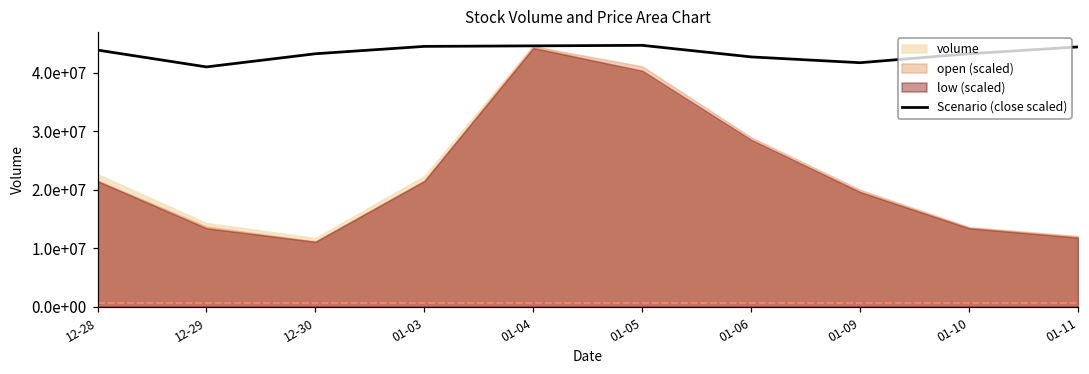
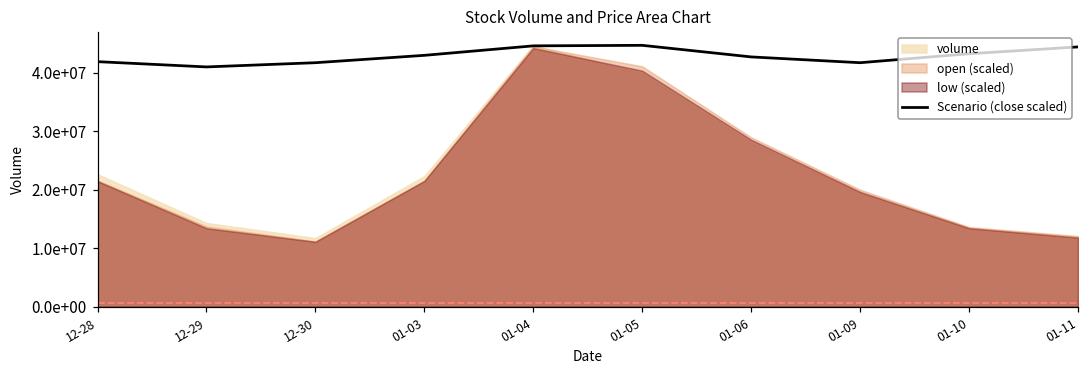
  {
    "Scenario (close scaled)": {
-     "12-28": 44000000,
+     "12-28": 42000000,
      "12-29": 41000000,
-     "12-30": 43000000,
-     "01-03": 45000000,
+     "12-30": 42000000,
+     "01-03": 43000000,
      "01-05": 45000000,
      "01-06": 43000000,
      "01-09": 42000000,
      "01-11": 44000000
    },
    "low (scaled)": {
      "01-05": 40000000
    }
  }
